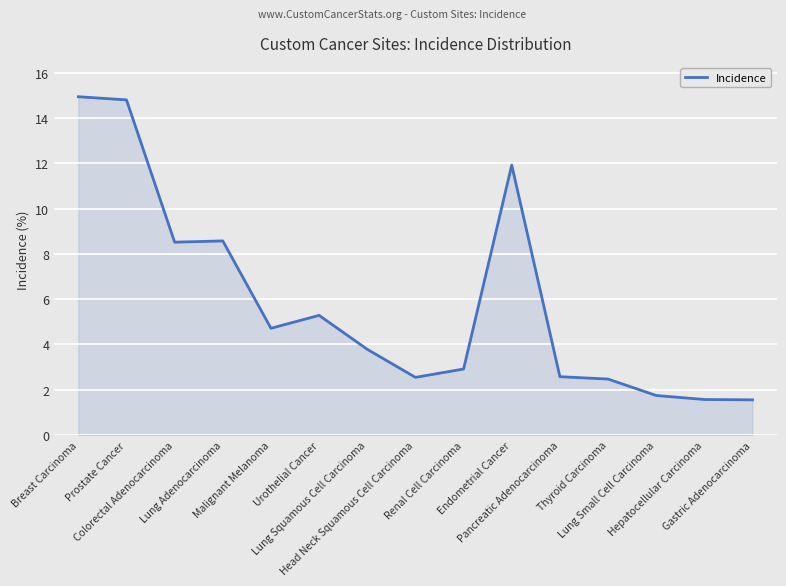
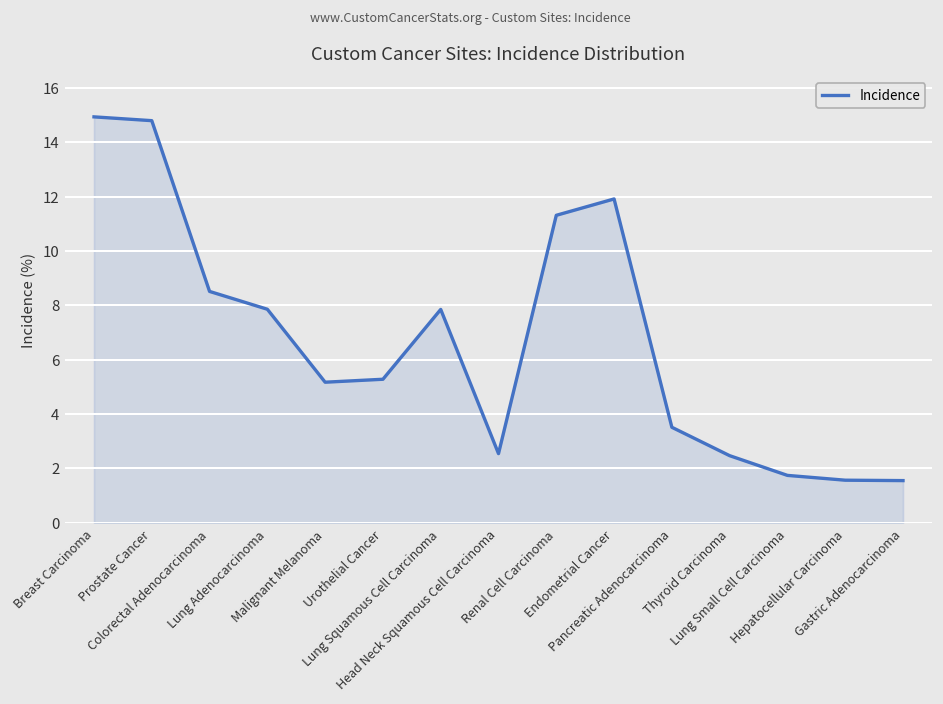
  {
    "Breast Carcinoma": 14.9,
    "Prostate Cancer": 14.8,
    "Colorectal Adenocarcinoma": 8.5,
-   "Lung Adenocarcinoma": 8.6,
-   "Malignant Melanoma": 4.7,
+   "Lung Adenocarcinoma": 7.9,
+   "Malignant Melanoma": 5.2,
    "Urothelial Cancer": 5.3,
-   "Lung Squamous Cell Carcinoma": 3.8,
+   "Lung Squamous Cell Carcinoma": 7.9,
    "Head Neck Squamous Cell Carcinoma": 2.5,
-   "Renal Cell Carcinoma": 2.9,
+   "Renal Cell Carcinoma": 11.3,
    "Endometrial Cancer": 11.9,
-   "Pancreatic Adenocarcinoma": 2.6,
+   "Pancreatic Adenocarcinoma": 3.5,
    "Thyroid Carcinoma": 2.5,
    "Lung Small Cell Carcinoma": 1.7,
    "Hepatocellular Carcinoma": 1.6,
    "Gastric Adenocarcinoma": 1.6
  }
